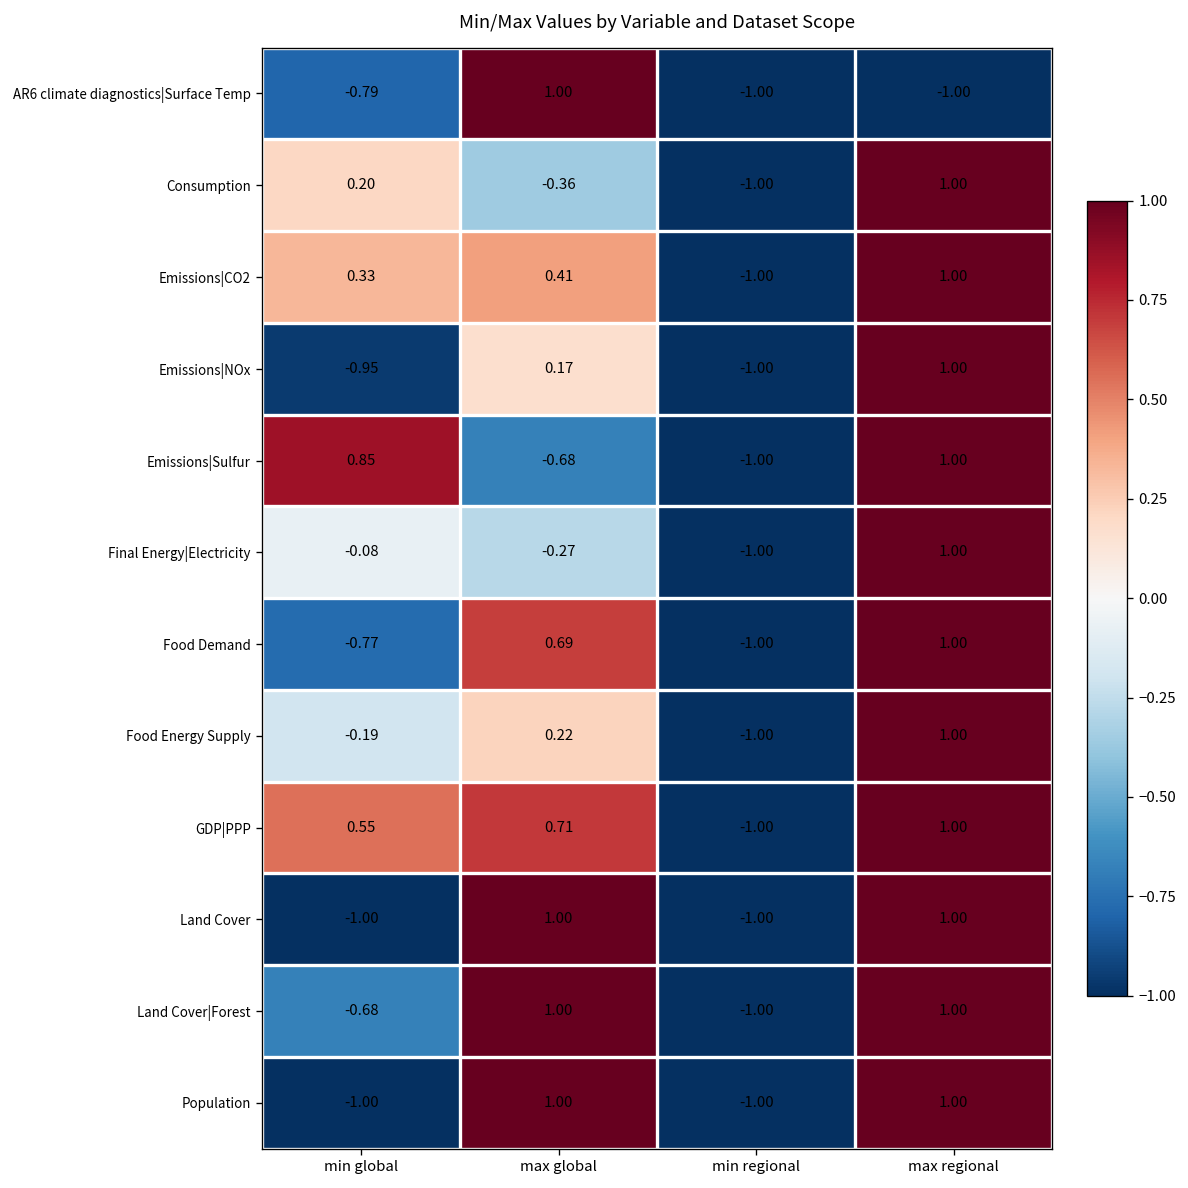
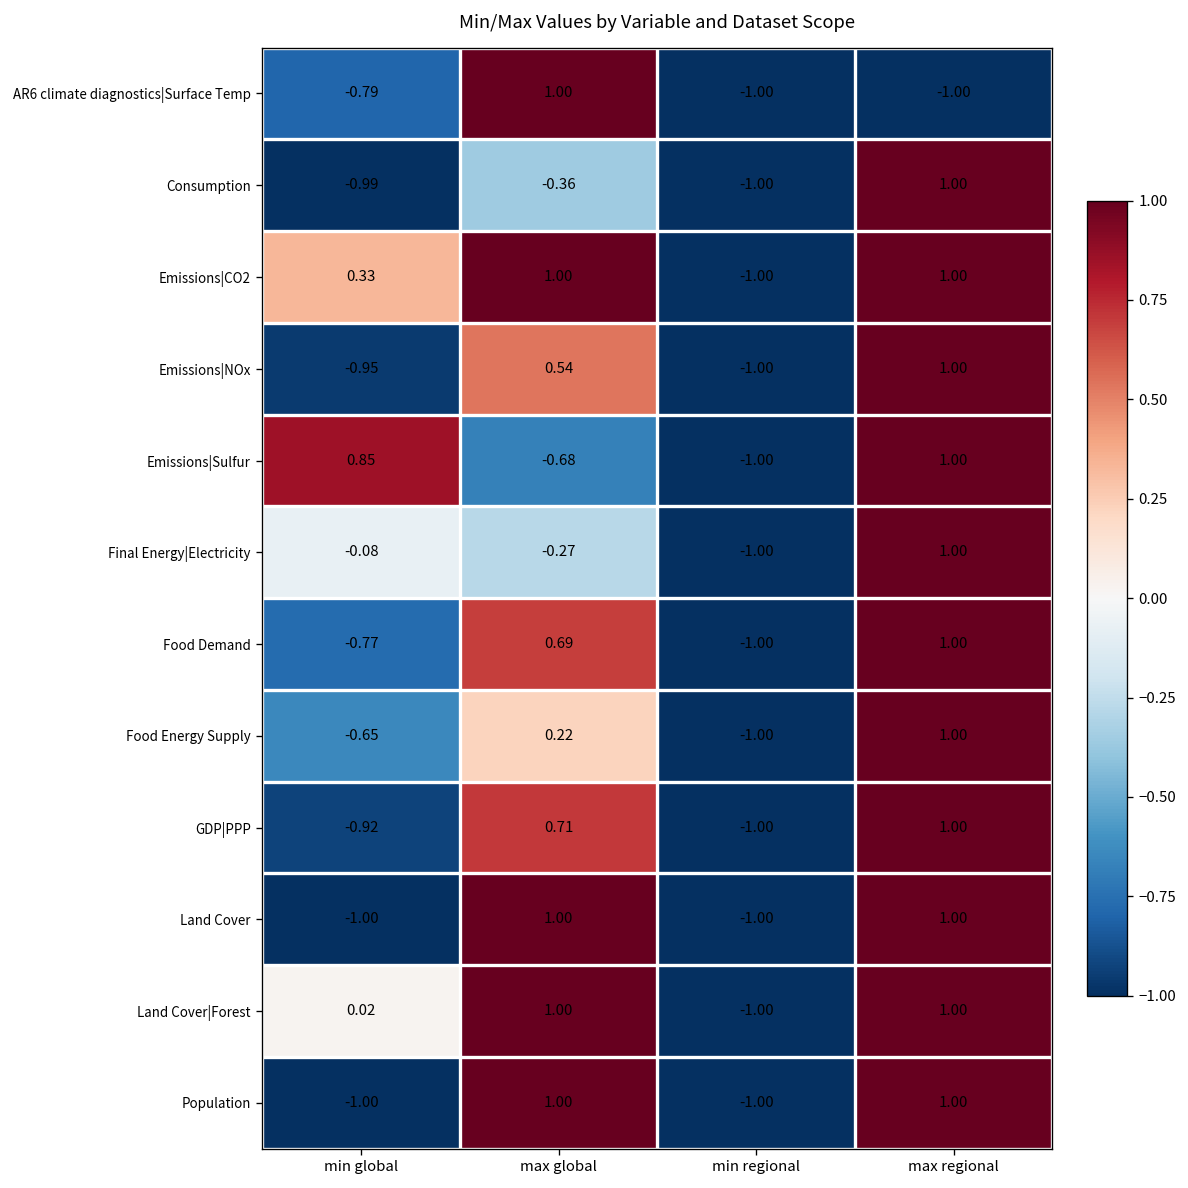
  {
    "AR6 climate diagnostics|Surface Temp": {
      "min global": -0.79,
      "max global": 1.00,
      "min regional": -1.00,
      "max regional": -1.00
    },
    "Consumption": {
-     "min global": 0.20,
+     "min global": -0.99,
      "max global": -0.36,
      "min regional": -1.00,
      "max regional": 1.00
    },
    "Emissions|CO2": {
      "min global": 0.33,
-     "max global": 0.41,
+     "max global": 1.00,
      "min regional": -1.00,
      "max regional": 1.00
    },
    "Emissions|NOx": {
      "min global": -0.95,
-     "max global": 0.17,
+     "max global": 0.54,
      "min regional": -1.00,
      "max regional": 1.00
    },
    "Emissions|Sulfur": {
      "min global": 0.85,
      "max global": -0.68,
      "min regional": -1.00,
      "max regional": 1.00
    },
    "Final Energy|Electricity": {
      "min global": -0.08,
      "max global": -0.27,
      "min regional": -1.00,
      "max regional": 1.00
    },
    "Food Demand": {
      "min global": -0.77,
      "max global": 0.69,
      "min regional": -1.00,
      "max regional": 1.00
    },
    "Food Energy Supply": {
-     "min global": -0.19,
+     "min global": -0.65,
      "max global": 0.22,
      "min regional": -1.00,
      "max regional": 1.00
    },
    "GDP|PPP": {
-     "min global": 0.55,
+     "min global": -0.92,
      "max global": 0.71,
      "min regional": -1.00,
      "max regional": 1.00
    },
    "Land Cover": {
      "min global": -1.00,
      "max global": 1.00,
      "min regional": -1.00,
      "max regional": 1.00
    },
    "Land Cover|Forest": {
-     "min global": -0.68,
+     "min global": 0.02,
      "max global": 1.00,
      "min regional": -1.00,
      "max regional": 1.00
    },
    "Population": {
      "min global": -1.00,
      "max global": 1.00,
      "min regional": -1.00,
      "max regional": 1.00
    }
  }
